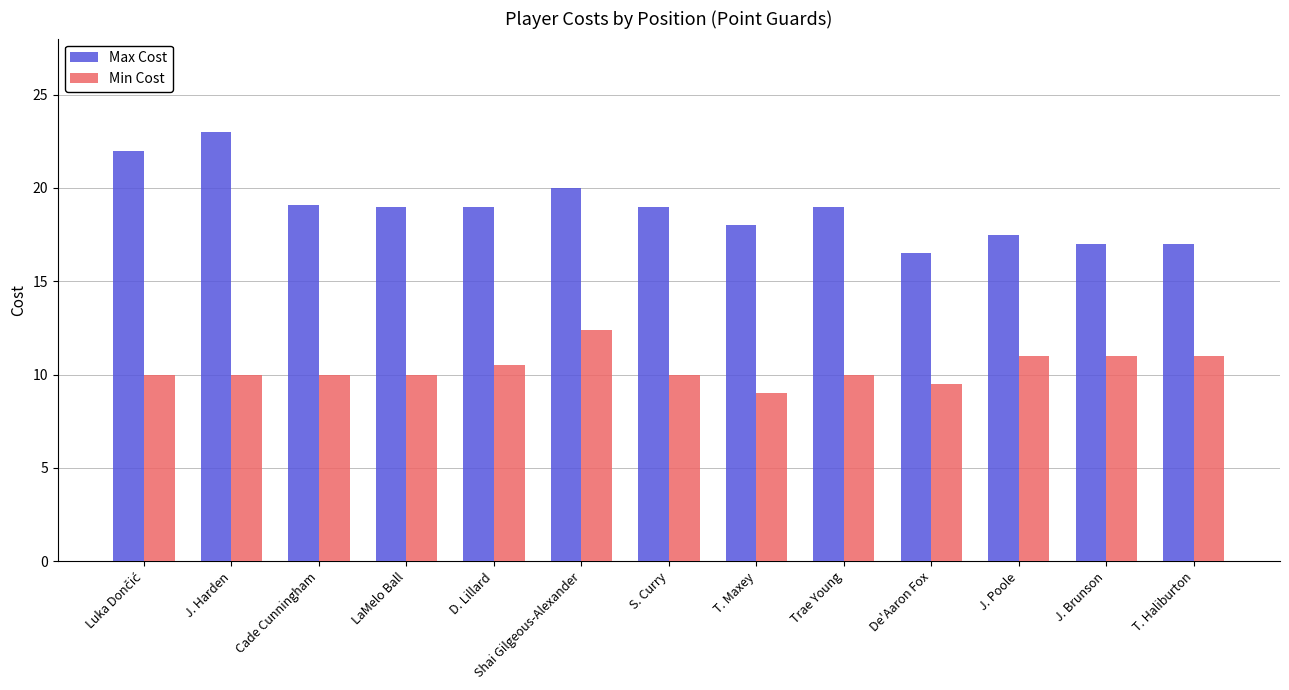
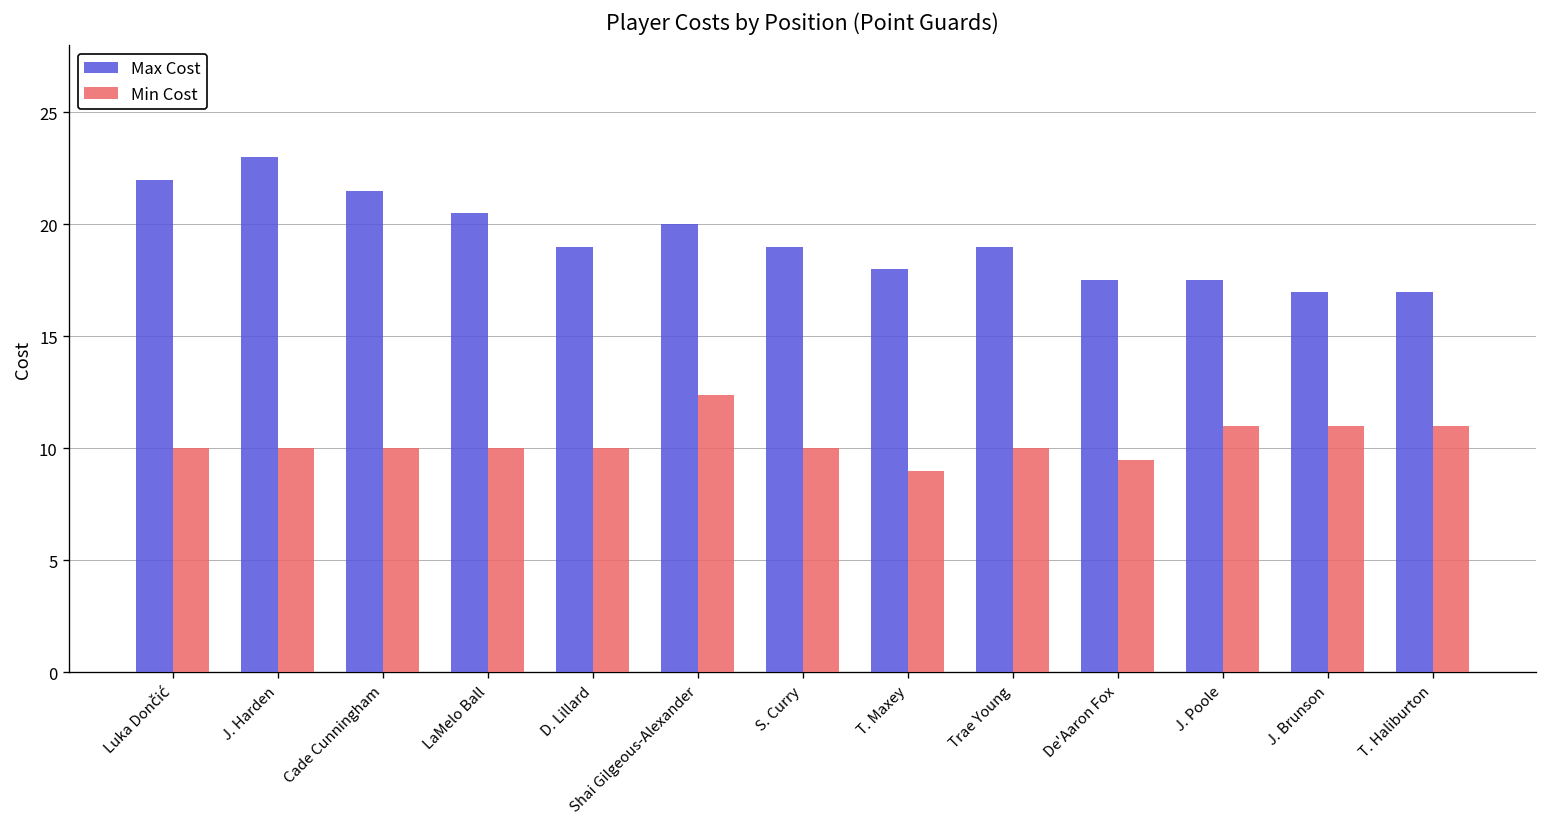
  {
    "Max Cost": {
      "Luka Dončić": 22.0,
      "J. Harden": 23.0,
-     "Cade Cunningham": 19.1,
-     "LaMelo Ball": 19.0,
+     "Cade Cunningham": 21.5,
+     "LaMelo Ball": 20.5,
      "D. Lillard": 19.0,
      "Shai Gilgeous-Alexander": 20.0,
      "S. Curry": 19.0,
      "T. Maxey": 18.0,
      "Trae Young": 19.0,
-     "De'Aaron Fox": 16.5,
+     "De'Aaron Fox": 17.5,
      "J. Poole": 17.5,
      "J. Brunson": 17.0,
      "T. Haliburton": 17.0
    },
    "Min Cost": {
      "Luka Dončić": 10.0,
      "J. Harden": 10.0,
      "Cade Cunningham": 10.0,
      "LaMelo Ball": 10.0,
-     "D. Lillard": 10.5,
+     "D. Lillard": 10.0,
      "Shai Gilgeous-Alexander": 12.4,
      "S. Curry": 10.0,
      "T. Maxey": 9.0,
      "Trae Young": 10.0,
      "De'Aaron Fox": 9.5,
      "J. Poole": 11.0,
      "J. Brunson": 11.0,
      "T. Haliburton": 11.0
    }
  }
